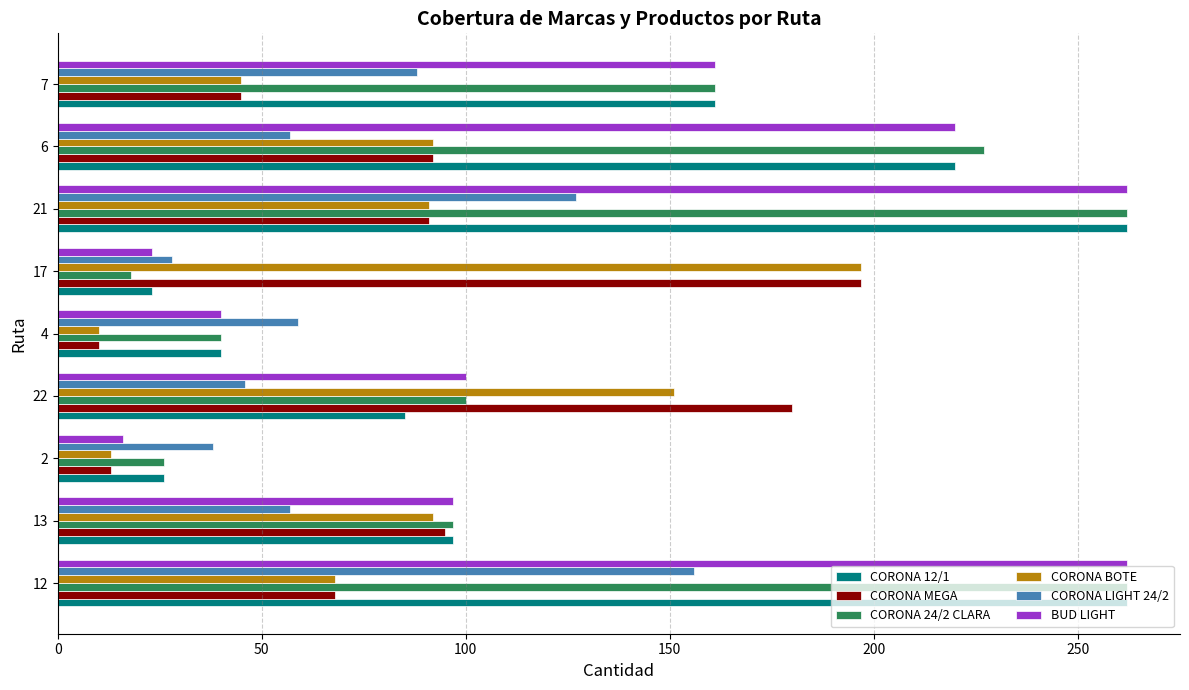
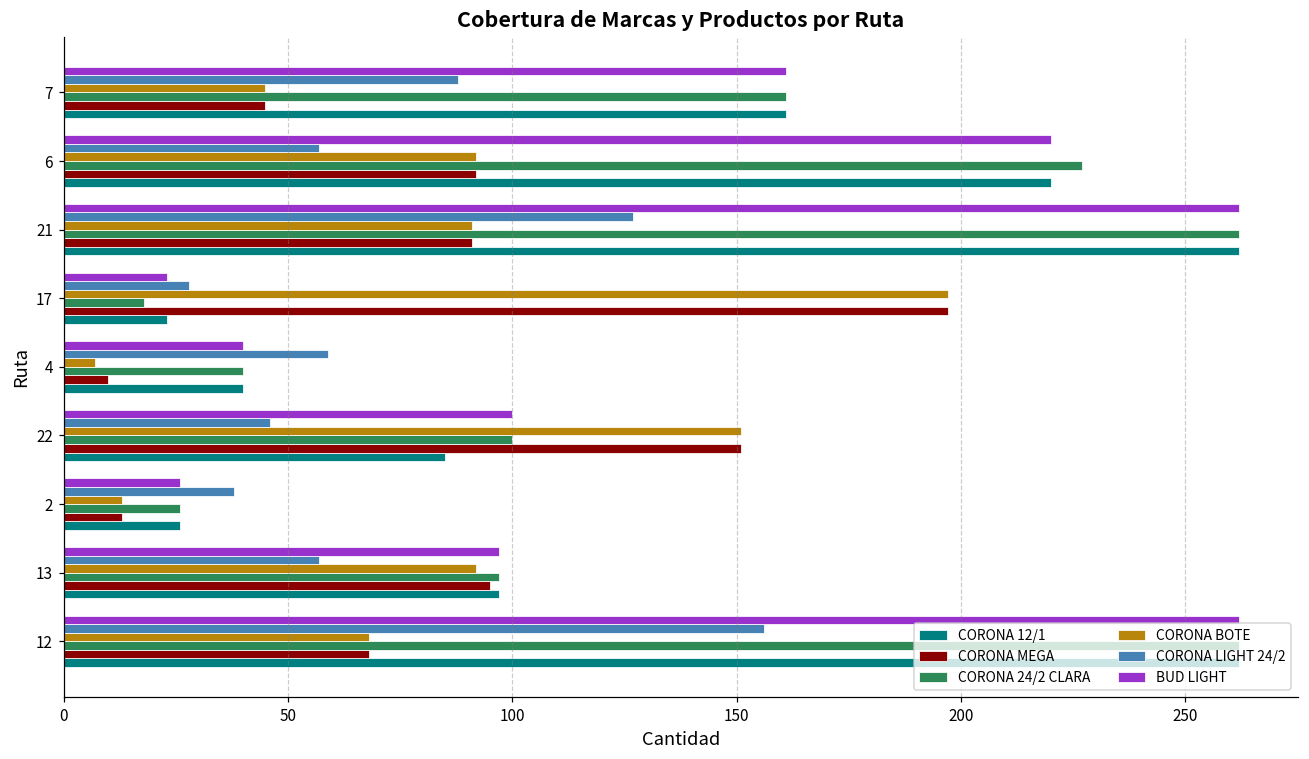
  {
    "CORONA 12/1": {
      "7": 161,
      "6": 220,
      "21": 262,
      "17": 23,
      "4": 40,
      "22": 85,
      "2": 26,
      "13": 97
    },
    "CORONA MEGA": {
      "7": 45,
      "6": 92,
      "21": 91,
      "17": 197,
      "4": 10,
-     "22": 180,
+     "22": 151,
      "2": 13,
      "13": 95,
      "12": 68
    },
    "CORONA 24/2 CLARA": {
      "7": 161,
      "6": 227,
      "21": 262,
      "17": 18,
      "4": 40,
      "22": 100,
      "2": 26,
      "13": 97
    },
    "CORONA BOTE": {
      "7": 45,
      "6": 92,
      "21": 91,
      "17": 197,
-     "4": 10,
+     "4": 7,
      "22": 151,
      "2": 13,
      "13": 92,
      "12": 68
    },
    "CORONA LIGHT 24/2": {
      "7": 88,
      "6": 57,
      "21": 127,
      "17": 28,
      "4": 59,
      "22": 46,
      "2": 38,
      "13": 57,
      "12": 156
    },
    "BUD LIGHT": {
      "7": 161,
      "6": 220,
      "21": 262,
      "17": 23,
      "4": 40,
      "22": 100,
-     "2": 16,
+     "2": 26,
      "13": 97,
      "12": 262
    }
  }
